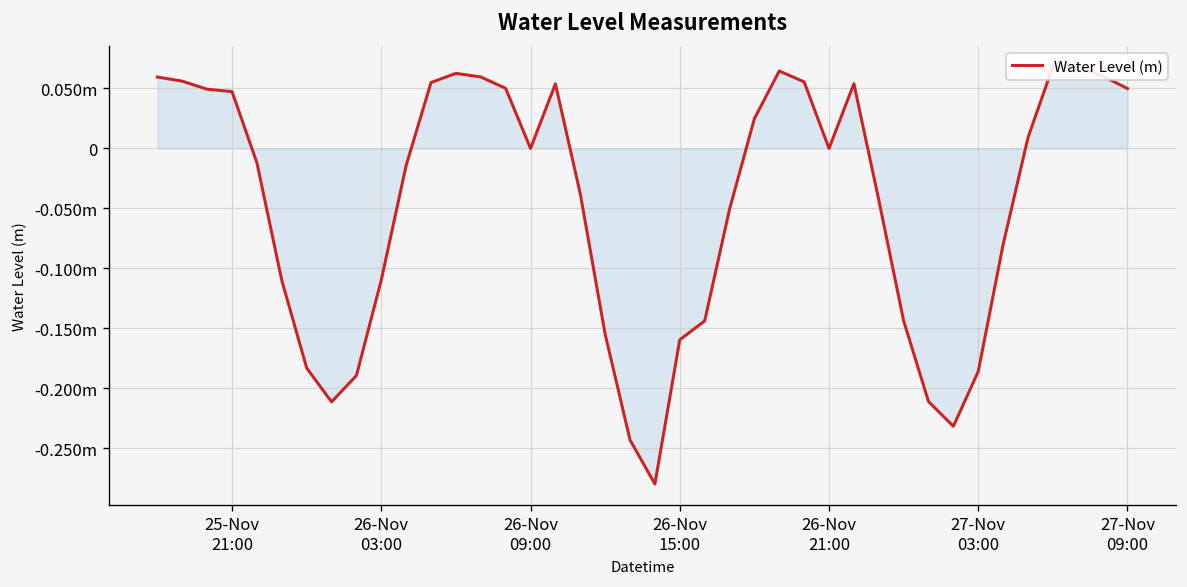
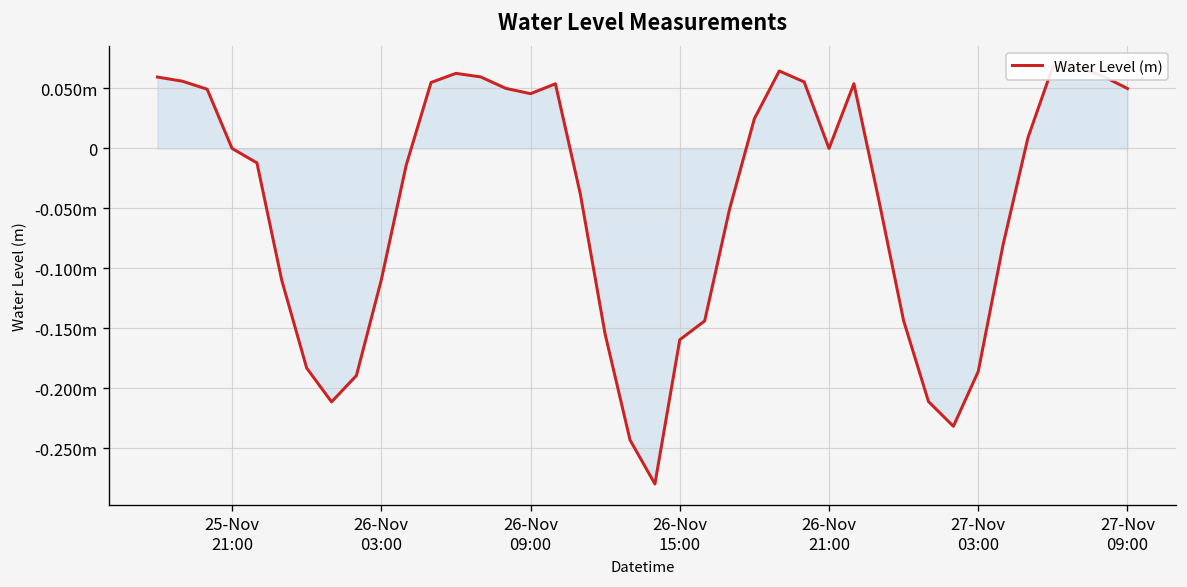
  {
    "Water Level (m)": {
-     "25-Nov 21:00": "0.05m",
+     "25-Nov 21:00": "0.00m",
      "26-Nov 03:00": "-0.11m",
-     "26-Nov 09:00": "0.00m",
+     "26-Nov 09:00": "0.05m",
      "26-Nov 15:00": "-0.16m",
      "27-Nov 03:00": "-0.19m"
    }
  }
